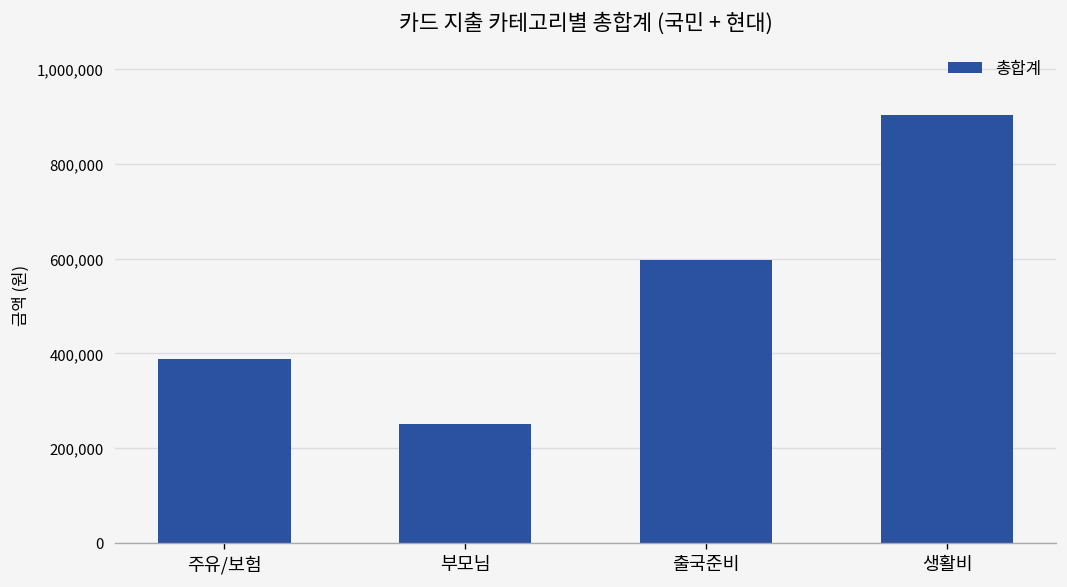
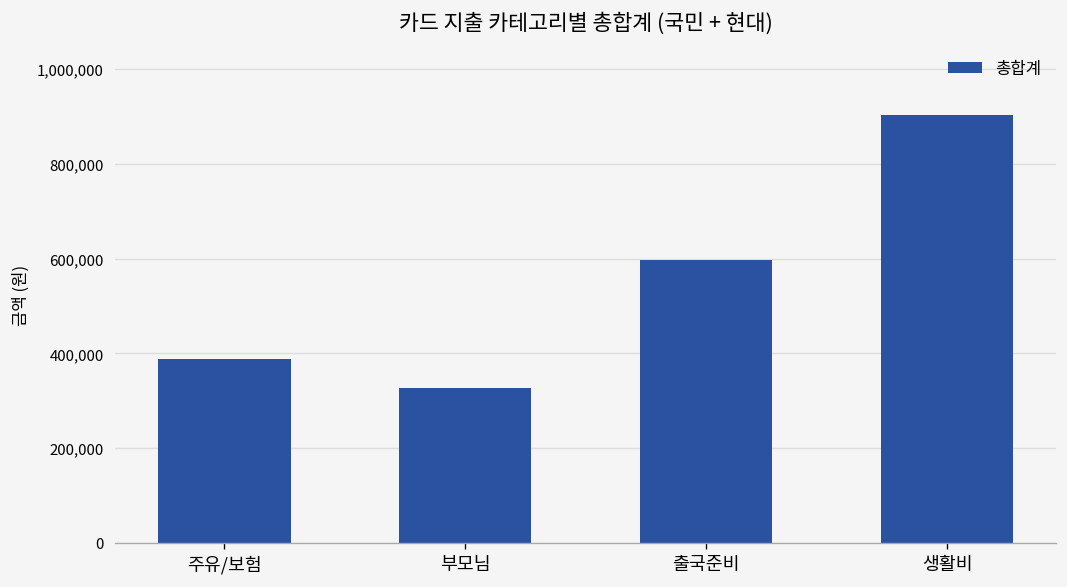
  {
    "주유/보험": "390,000",
-   "부모님": "250,000",
+   "부모님": "330,000",
    "출국준비": "600,000",
    "생활비": "900,000"
  }
